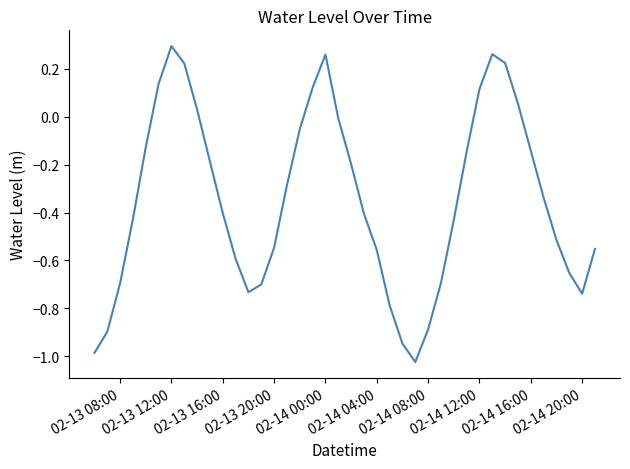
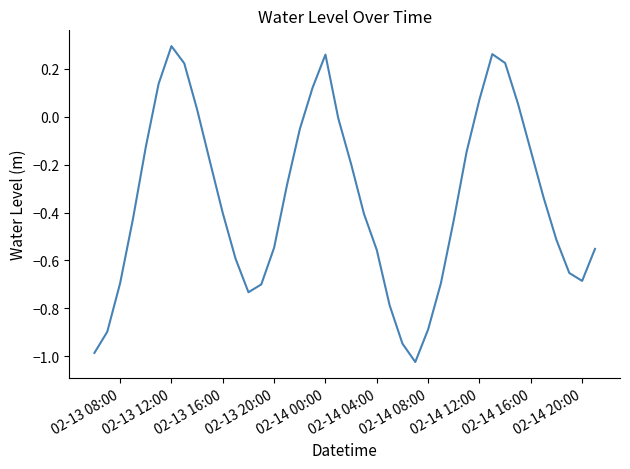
  {
    "02-13 08:00": -0.70,
    "02-13 12:00": 0.29,
    "02-13 16:00": -0.40,
    "02-13 20:00": -0.55,
    "02-14 00:00": 0.26,
    "02-14 04:00": -0.56,
    "02-14 08:00": -0.89,
-   "02-14 12:00": 0.11,
+   "02-14 12:00": 0.07,
    "02-14 16:00": -0.14,
-   "02-14 20:00": -0.74
+   "02-14 20:00": -0.69
  }
